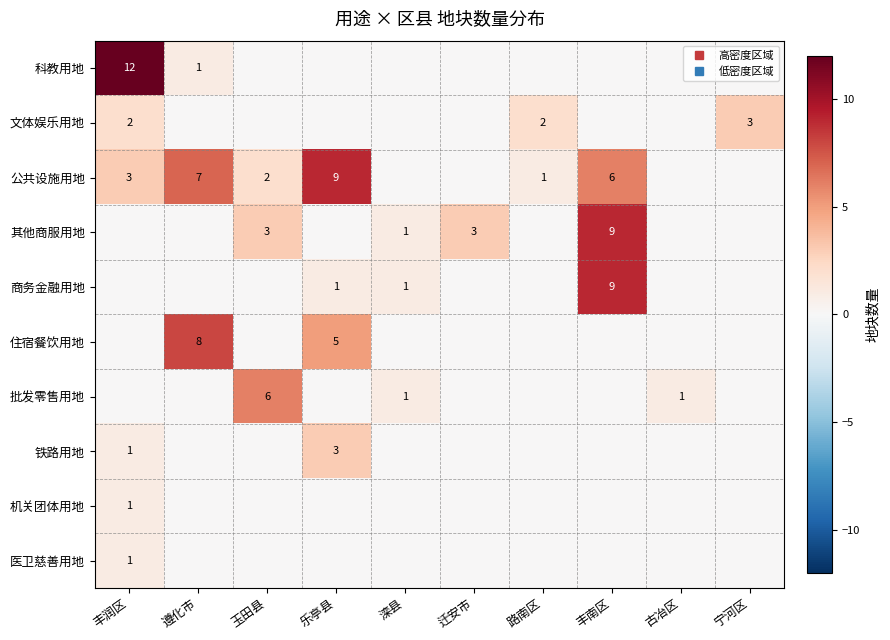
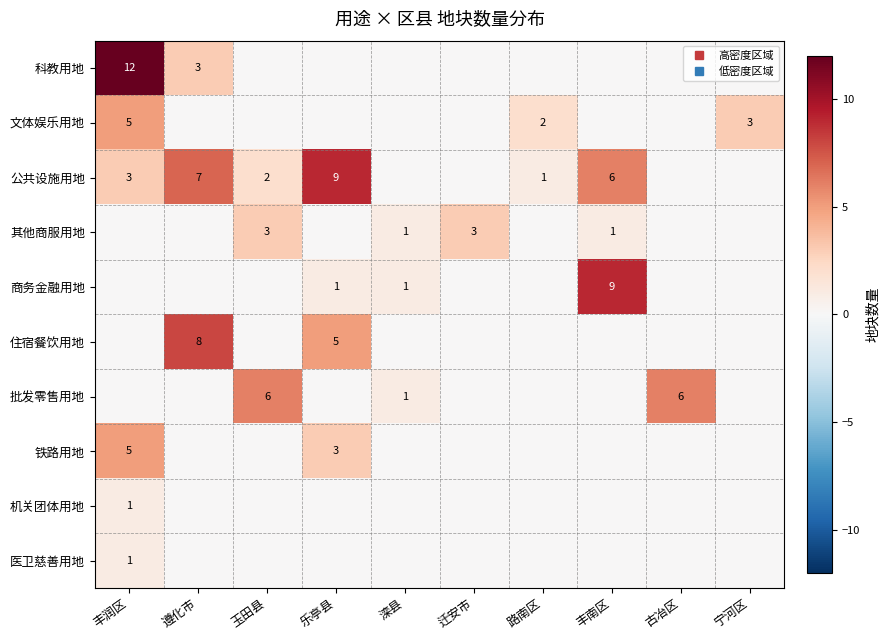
  {
    "科教用地": {
      "丰润区": 12,
-     "遵化市": 1
+     "遵化市": 3
    },
    "文体娱乐用地": {
-     "丰润区": 2,
+     "丰润区": 5,
      "路南区": 2,
      "宁河区": 3
    },
    "公共设施用地": {
      "丰润区": 3,
      "遵化市": 7,
      "玉田县": 2,
      "乐亭县": 9,
      "路南区": 1,
      "丰南区": 6
    },
    "其他商服用地": {
      "玉田县": 3,
      "滦县": 1,
      "迁安市": 3,
-     "丰南区": 9
+     "丰南区": 1
    },
    "商务金融用地": {
      "乐亭县": 1,
      "滦县": 1,
      "丰南区": 9
    },
    "住宿餐饮用地": {
      "遵化市": 8,
      "乐亭县": 5
    },
    "批发零售用地": {
      "玉田县": 6,
      "滦县": 1,
-     "古冶区": 1
+     "古冶区": 6
    },
    "铁路用地": {
-     "丰润区": 1,
+     "丰润区": 5,
      "乐亭县": 3
    },
    "机关团体用地": {
      "丰润区": 1
    },
    "医卫慈善用地": {
      "丰润区": 1
    }
  }
